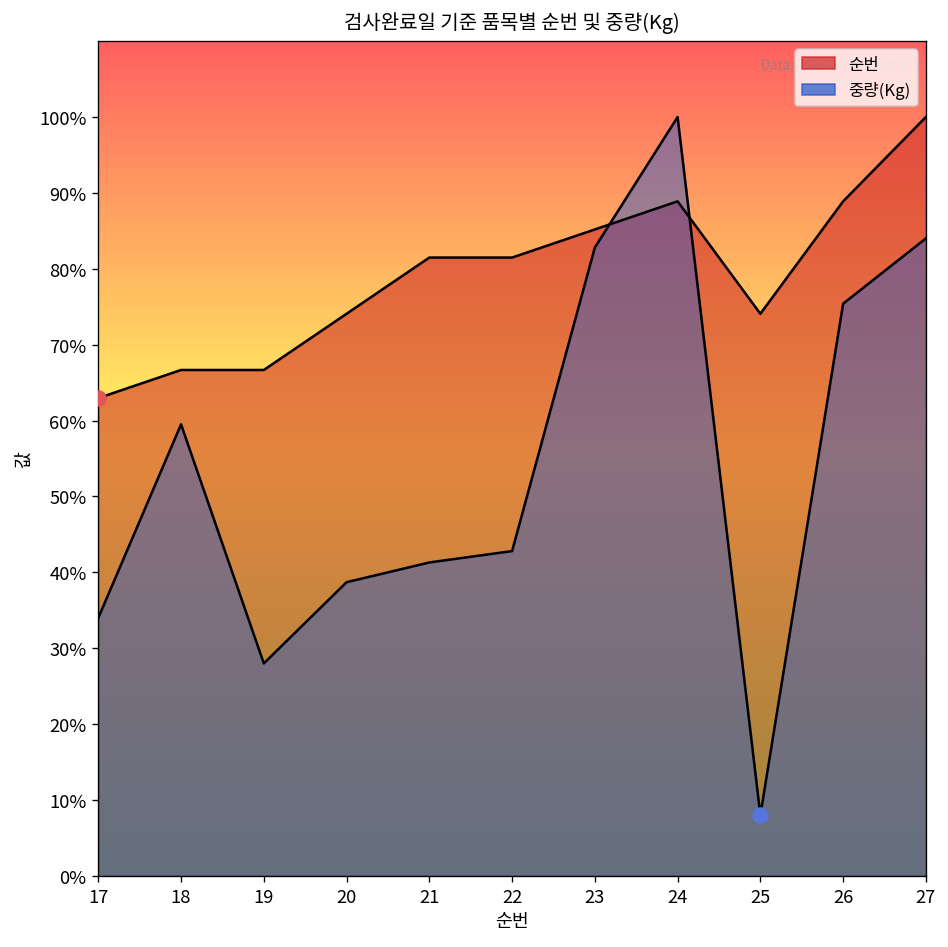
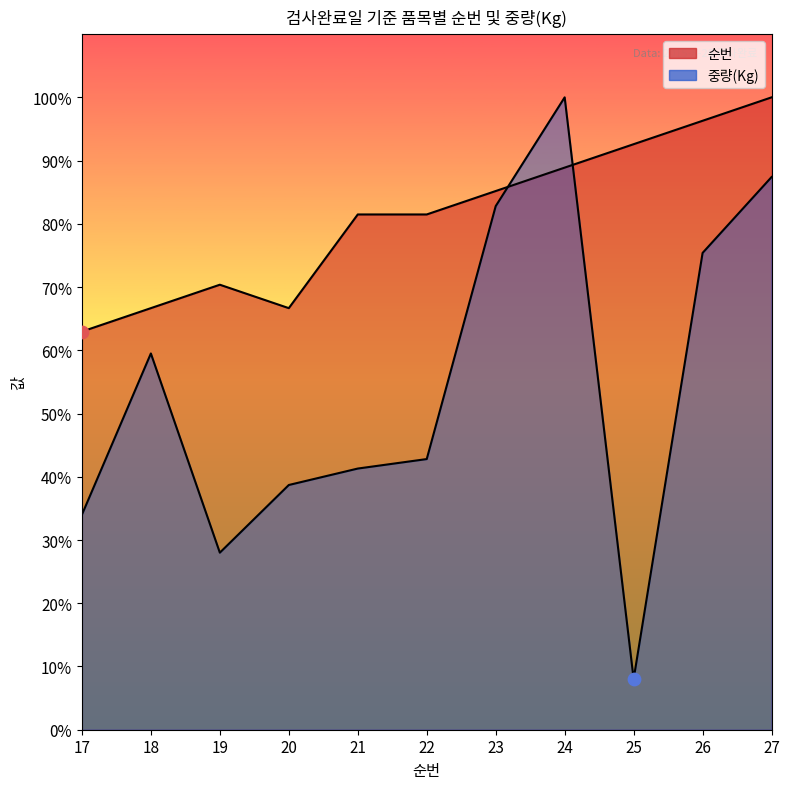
  {
    "순번": {
      "18": "67%",
-     "19": "67%",
-     "20": "74%",
+     "19": "70%",
+     "20": "67%",
      "21": "81%",
      "22": "81%",
      "23": "85%",
      "24": "89%",
-     "25": "74%",
-     "26": "89%",
+     "25": "93%",
+     "26": "96%",
      "27": "100%"
    },
    "중량(Kg)": {
      "17": "34%",
      "18": "60%",
      "19": "28%",
      "20": "39%",
      "21": "41%",
      "22": "43%",
      "23": "83%",
      "24": "100%",
      "26": "75%",
-     "27": "84%"
+     "27": "87%"
    }
  }
